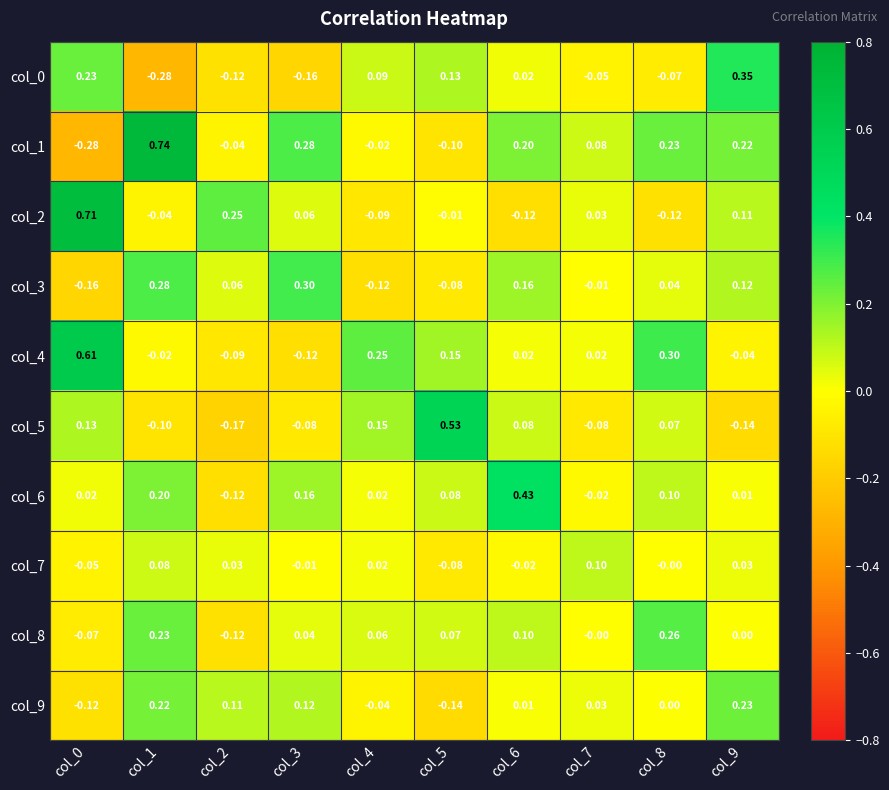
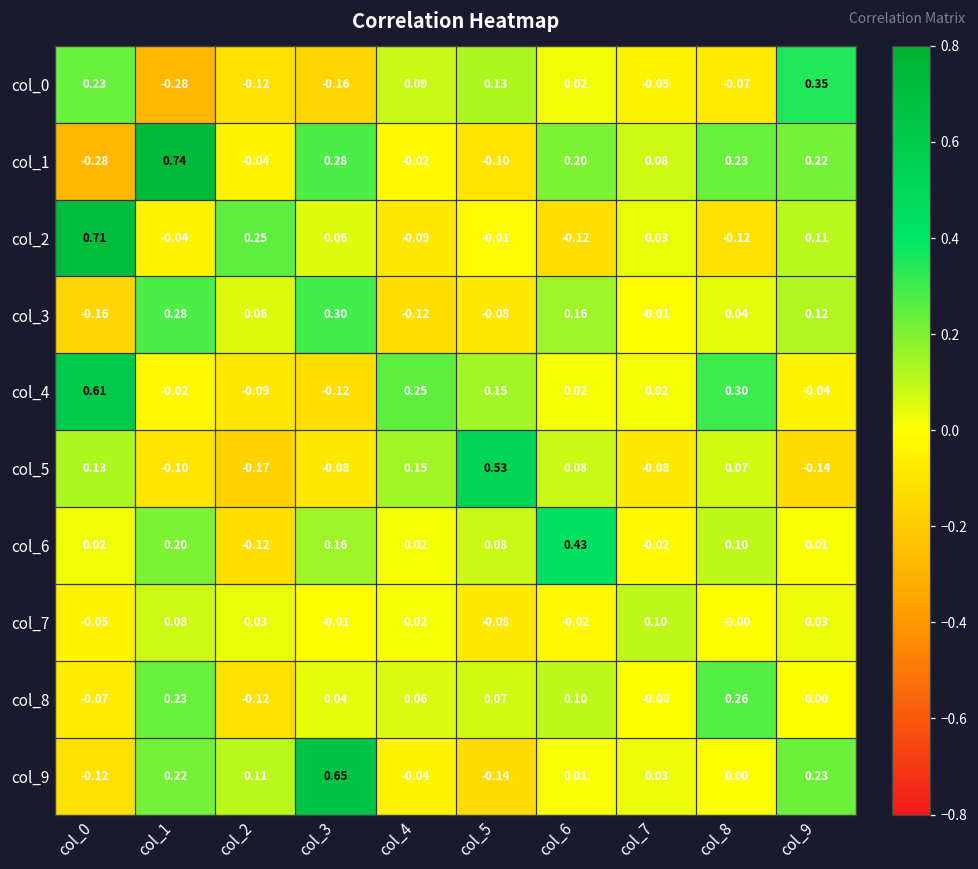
  {
    "col_0": {
      "col_0": 0.23,
      "col_1": -0.28,
      "col_2": -0.12,
      "col_3": -0.16,
      "col_4": 0.09,
      "col_5": 0.13,
      "col_6": 0.02,
      "col_7": -0.05,
      "col_8": -0.07,
      "col_9": 0.35
    },
    "col_1": {
      "col_0": -0.28,
      "col_1": 0.74,
      "col_2": -0.04,
      "col_3": 0.28,
      "col_4": -0.02,
      "col_5": -0.10,
      "col_6": 0.20,
      "col_7": 0.08,
      "col_8": 0.23,
      "col_9": 0.22
    },
    "col_2": {
      "col_0": 0.71,
      "col_1": -0.04,
      "col_2": 0.25,
      "col_3": 0.06,
      "col_4": -0.09,
      "col_5": -0.01,
      "col_6": -0.12,
      "col_7": 0.03,
      "col_8": -0.12,
      "col_9": 0.11
    },
    "col_3": {
      "col_0": -0.16,
      "col_1": 0.28,
      "col_2": 0.06,
      "col_3": 0.30,
      "col_4": -0.12,
      "col_5": -0.08,
      "col_6": 0.16,
      "col_7": -0.01,
      "col_8": 0.04,
      "col_9": 0.12
    },
    "col_4": {
      "col_0": 0.61,
      "col_1": -0.02,
      "col_2": -0.09,
      "col_3": -0.12,
      "col_4": 0.25,
      "col_5": 0.15,
      "col_6": 0.02,
      "col_7": 0.02,
      "col_8": 0.30,
      "col_9": -0.04
    },
    "col_5": {
      "col_0": 0.13,
      "col_1": -0.10,
      "col_2": -0.17,
      "col_3": -0.08,
      "col_4": 0.15,
      "col_5": 0.53,
      "col_6": 0.08,
      "col_7": -0.08,
      "col_8": 0.07,
      "col_9": -0.14
    },
    "col_6": {
      "col_0": 0.02,
      "col_1": 0.20,
      "col_2": -0.12,
      "col_3": 0.16,
      "col_4": 0.02,
      "col_5": 0.08,
      "col_6": 0.43,
      "col_7": -0.02,
      "col_8": 0.10,
      "col_9": 0.01
    },
    "col_7": {
      "col_0": -0.05,
      "col_1": 0.08,
      "col_2": 0.03,
      "col_3": -0.01,
      "col_4": 0.02,
      "col_5": -0.08,
      "col_6": -0.02,
      "col_7": 0.10,
      "col_8": -0.00,
      "col_9": 0.03
    },
    "col_8": {
      "col_0": -0.07,
      "col_1": 0.23,
      "col_2": -0.12,
      "col_3": 0.04,
      "col_4": 0.06,
      "col_5": 0.07,
      "col_6": 0.10,
      "col_7": -0.00,
      "col_8": 0.26,
      "col_9": 0.00
    },
    "col_9": {
      "col_0": -0.12,
      "col_1": 0.22,
      "col_2": 0.11,
-     "col_3": 0.12,
+     "col_3": 0.65,
      "col_4": -0.04,
      "col_5": -0.14,
      "col_6": 0.01,
      "col_7": 0.03,
      "col_8": 0.00,
      "col_9": 0.23
    }
  }
